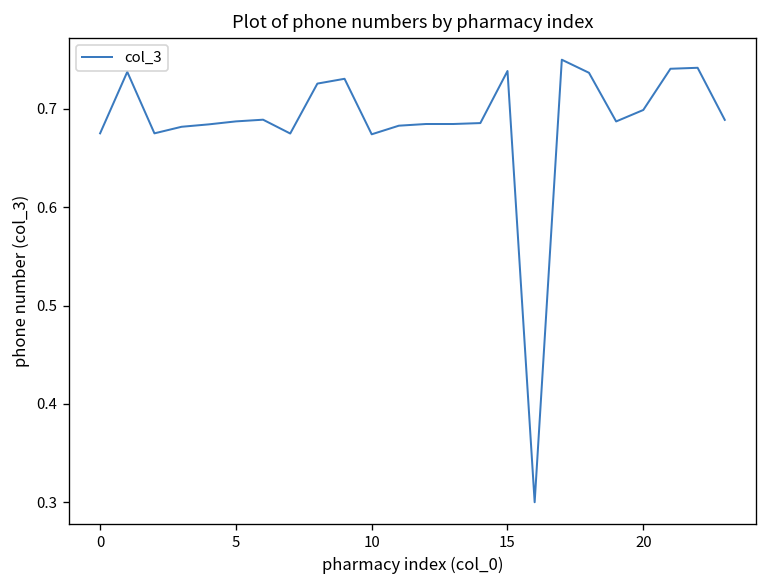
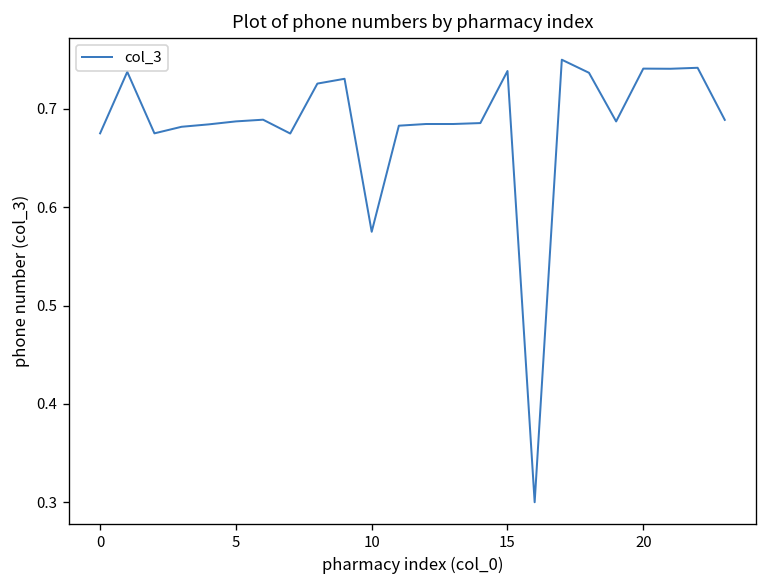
  {
    "0": 0.68,
    "5": 0.69,
-   "10": 0.67,
+   "10": 0.58,
    "15": 0.74,
-   "20": 0.70
+   "20": 0.74
  }
